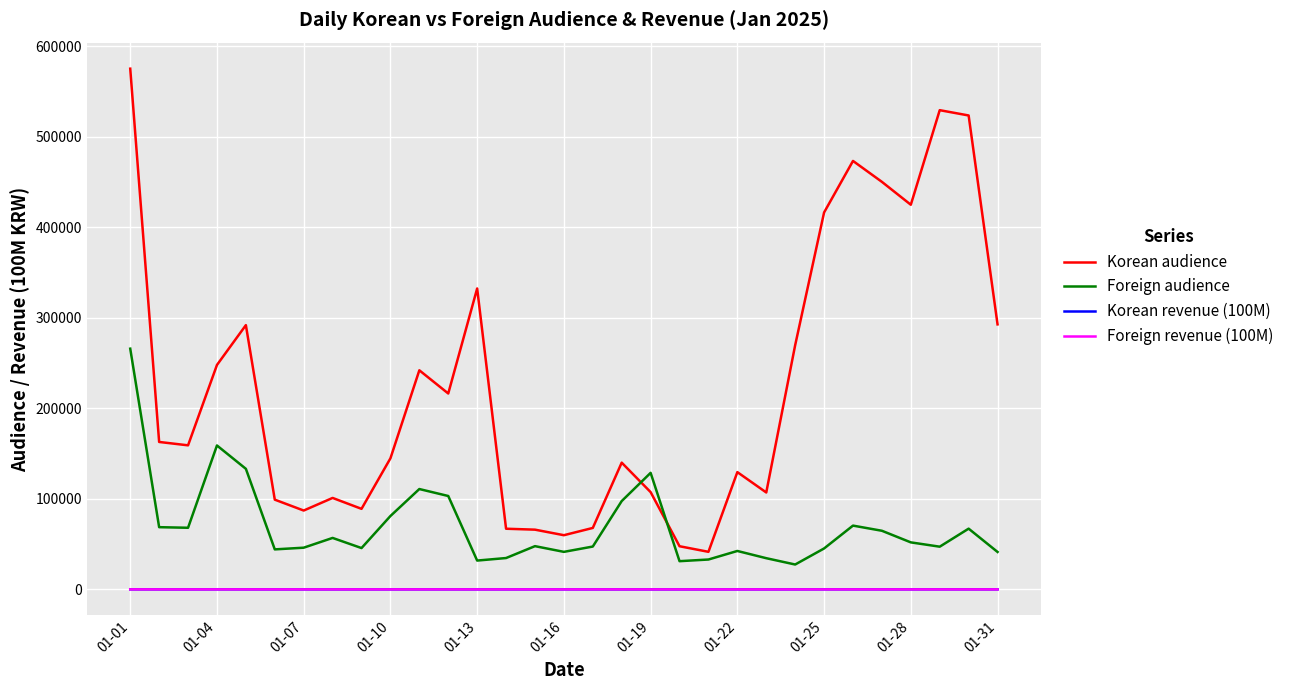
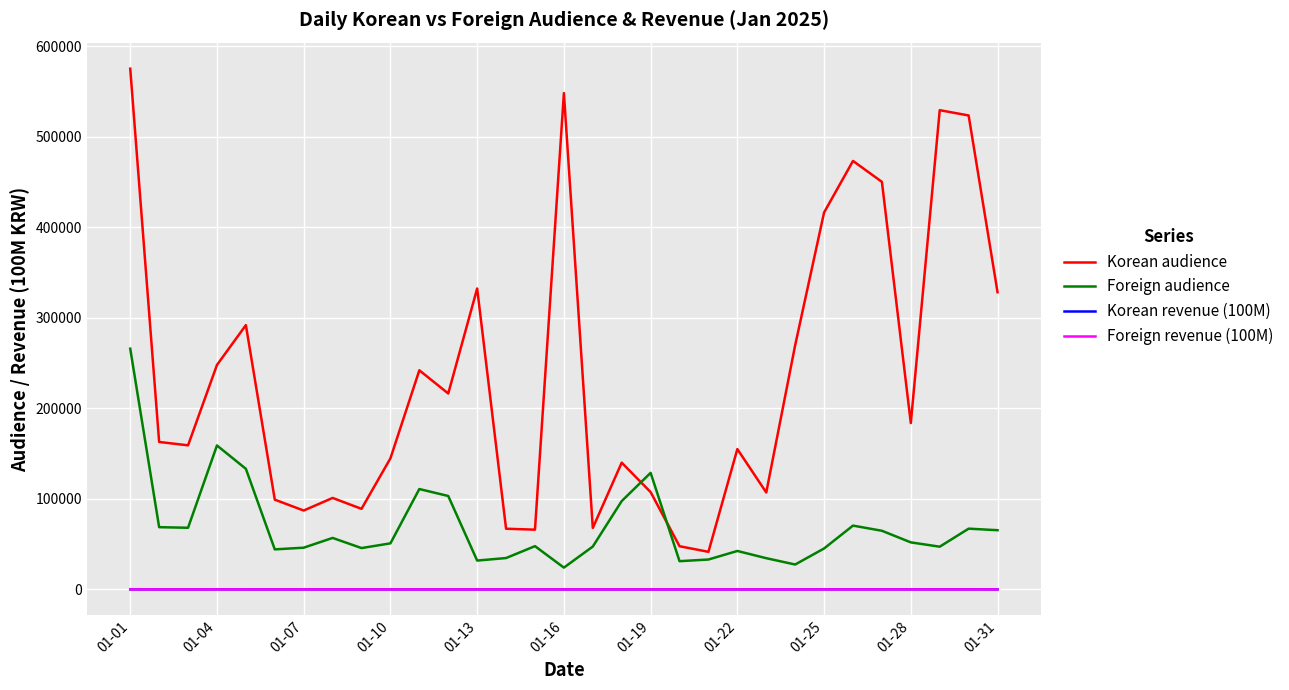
  {
    "Korean audience": {
      "01-01": 580000,
      "01-04": 250000,
      "01-07": 90000,
      "01-10": 140000,
      "01-13": 330000,
-     "01-16": 60000,
+     "01-16": 550000,
      "01-19": 110000,
-     "01-22": 130000,
+     "01-22": 160000,
      "01-25": 420000,
-     "01-28": 430000,
-     "01-31": 290000
+     "01-28": 180000,
+     "01-31": 330000
    },
    "Foreign audience": {
      "01-01": 270000,
      "01-04": 160000,
      "01-07": 50000,
-     "01-10": 80000,
+     "01-10": 50000,
      "01-13": 30000,
-     "01-16": 40000,
+     "01-16": 20000,
      "01-19": 130000,
      "01-22": 40000,
      "01-25": 50000,
      "01-28": 50000,
-     "01-31": 40000
+     "01-31": 70000
    },
    "Foreign revenue (100M)": {
      "01-01": 0,
      "01-04": 0,
      "01-07": 0,
      "01-10": 0,
      "01-13": 0,
      "01-16": 0,
      "01-19": 0,
      "01-22": 0,
      "01-25": 0,
      "01-28": 0,
      "01-31": 0
    }
  }
